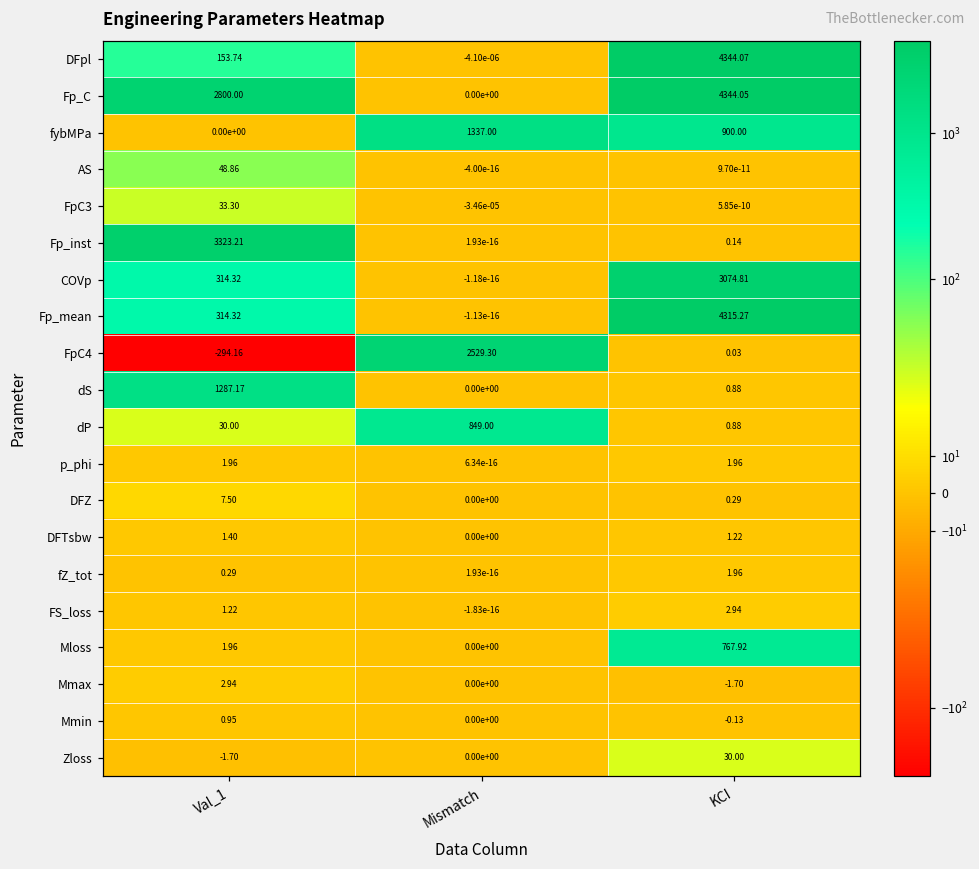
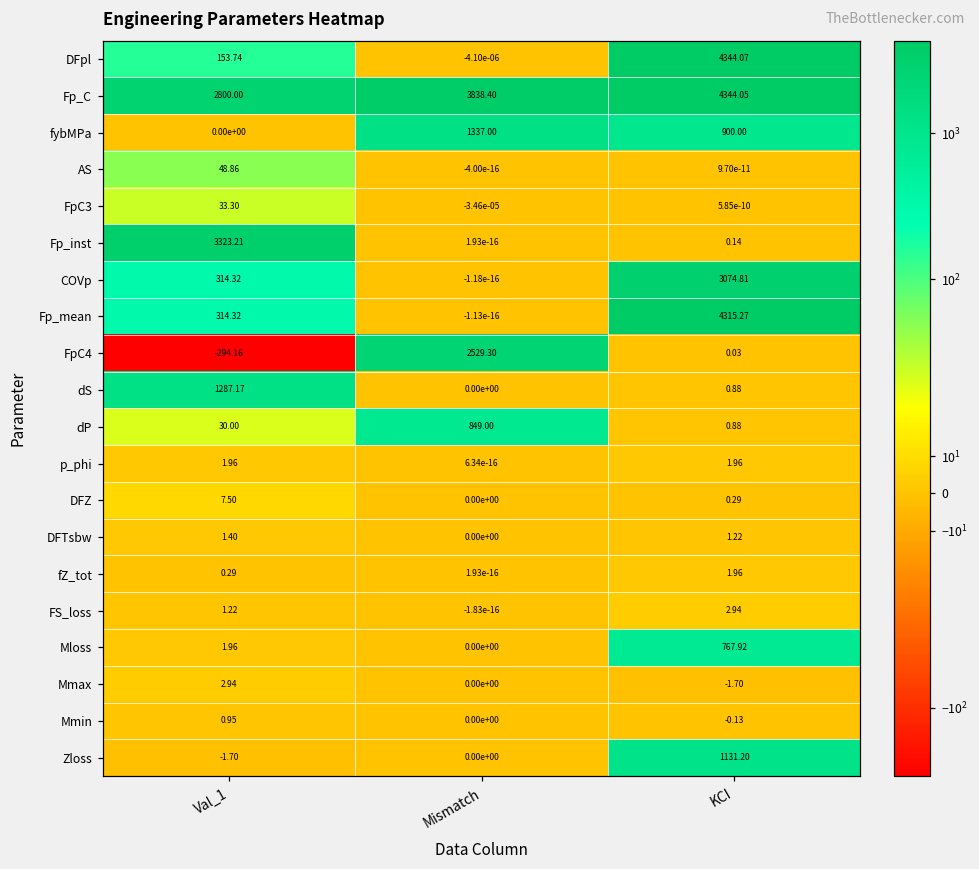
  {
    "DFpl": {
      "Val_1": "153.74",
      "Mismatch": "-4.10e-06",
      "KCI": "4344.07"
    },
    "Fp_C": {
      "Val_1": "2800.00",
-     "Mismatch": "0.00e+00",
+     "Mismatch": "3838.40",
      "KCI": "4344.05"
    },
    "fybMPa": {
      "Val_1": "0.00e+00",
      "Mismatch": "1337.00",
      "KCI": "900.00"
    },
    "AS": {
      "Val_1": "48.86",
      "Mismatch": "-4.00e-16",
      "KCI": "9.70e-11"
    },
    "FpC3": {
      "Val_1": "33.30",
      "Mismatch": "-3.46e-05",
      "KCI": "5.85e-10"
    },
    "Fp_inst": {
      "Val_1": "3323.21",
      "Mismatch": "1.93e-16",
      "KCI": "0.14"
    },
    "COVp": {
      "Val_1": "314.32",
      "Mismatch": "-1.18e-16",
      "KCI": "3074.81"
    },
    "Fp_mean": {
      "Val_1": "314.32",
      "Mismatch": "-1.13e-16",
      "KCI": "4315.27"
    },
    "FpC4": {
      "Val_1": "-294.16",
      "Mismatch": "2529.30",
      "KCI": "0.03"
    },
    "dS": {
      "Val_1": "1287.17",
      "Mismatch": "0.00e+00",
      "KCI": "0.88"
    },
    "dP": {
      "Val_1": "30.00",
      "Mismatch": "849.00",
      "KCI": "0.88"
    },
    "p_phi": {
      "Val_1": "1.96",
      "Mismatch": "6.34e-16",
      "KCI": "1.96"
    },
    "DFZ": {
      "Val_1": "7.50",
      "Mismatch": "0.00e+00",
      "KCI": "0.29"
    },
    "DFTsbw": {
      "Val_1": "1.40",
      "Mismatch": "0.00e+00",
      "KCI": "1.22"
    },
    "fZ_tot": {
      "Val_1": "0.29",
      "Mismatch": "1.93e-16",
      "KCI": "1.96"
    },
    "FS_loss": {
      "Val_1": "1.22",
      "Mismatch": "-1.83e-16",
      "KCI": "2.94"
    },
    "Mloss": {
      "Val_1": "1.96",
      "Mismatch": "0.00e+00",
      "KCI": "767.92"
    },
    "Mmax": {
      "Val_1": "2.94",
      "Mismatch": "0.00e+00",
      "KCI": "-1.70"
    },
    "Mmin": {
      "Val_1": "0.95",
      "Mismatch": "0.00e+00",
      "KCI": "-0.13"
    },
    "Zloss": {
      "Val_1": "-1.70",
      "Mismatch": "0.00e+00",
-     "KCI": "30.00"
+     "KCI": "1131.20"
    }
  }
